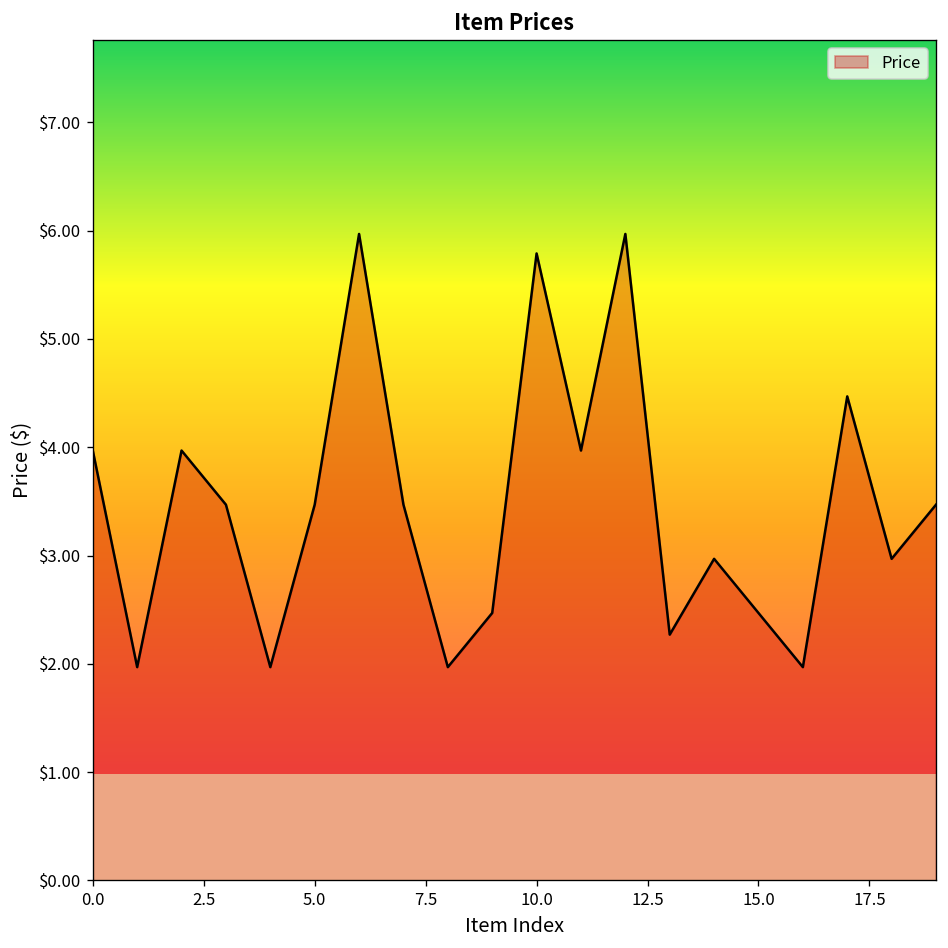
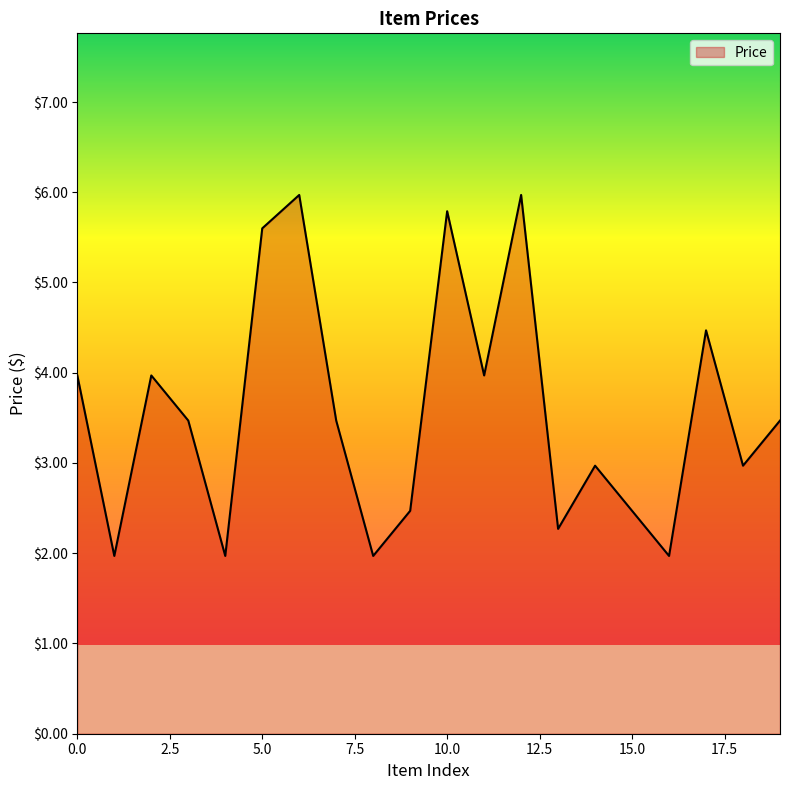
  {
    "0.0": "$4.0",
-   "5.0": "$3.5",
+   "5.0": "$5.6",
    "10.0": "$5.8",
    "15.0": "$2.5"
  }
